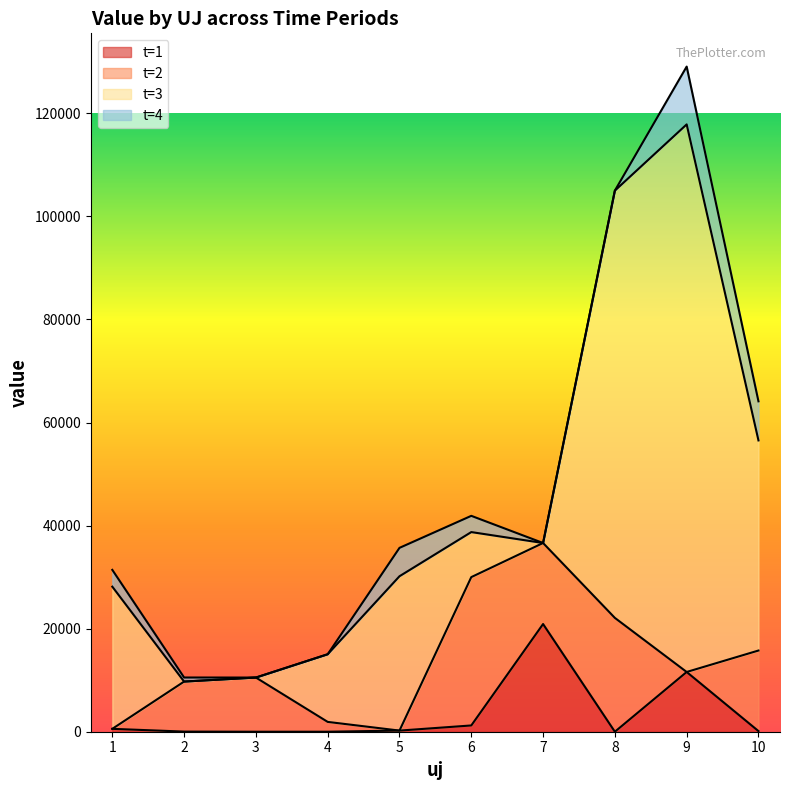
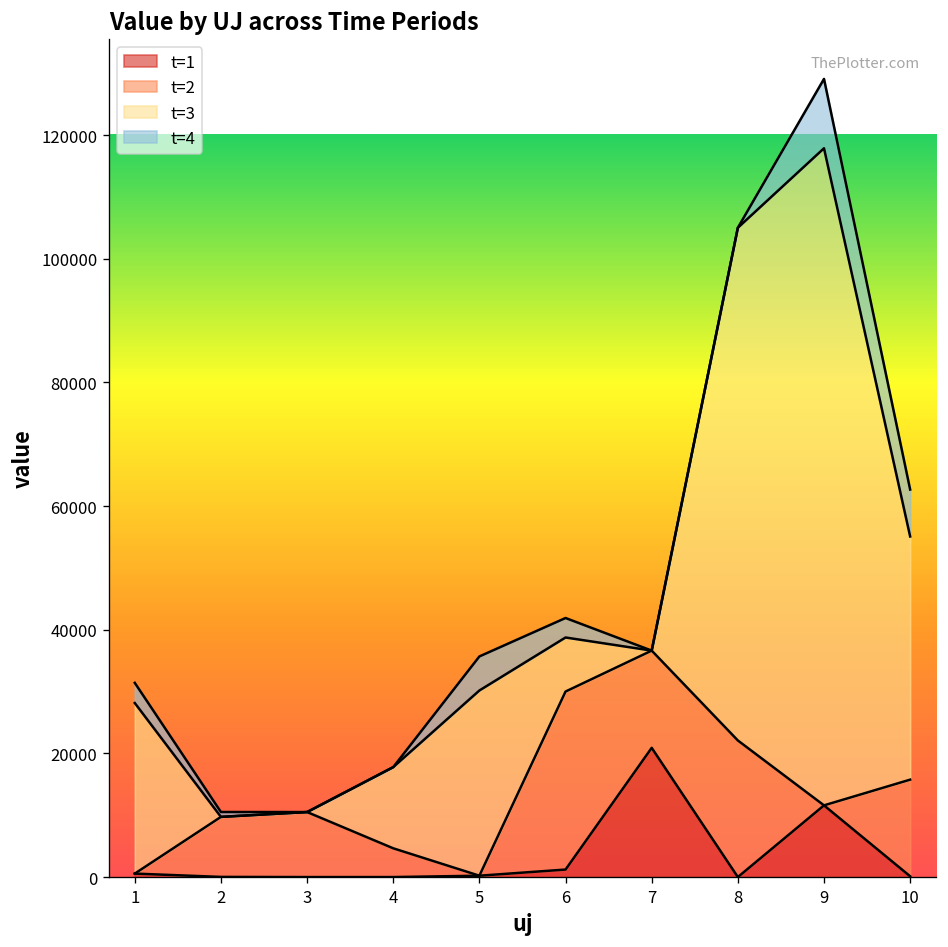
  {
    "t=1": {
      "2": 0,
      "3": 0,
      "4": 0,
      "6": 1000,
      "7": 21000,
      "8": 0,
      "10": 0
    },
    "t=2": {
-     "4": 2000,
+     "4": 5000,
      "6": 29000,
      "8": 22000,
      "10": 16000
    },
    "t=3": {
      "1": 28000,
      "5": 30000,
      "6": 9000,
      "9": 106000,
-     "10": 41000
+     "10": 39000
    },
    "t=4": {
      "1": 3000,
      "2": 1000,
      "5": 6000,
      "6": 3000,
      "9": 11000,
      "10": 8000
    }
  }
